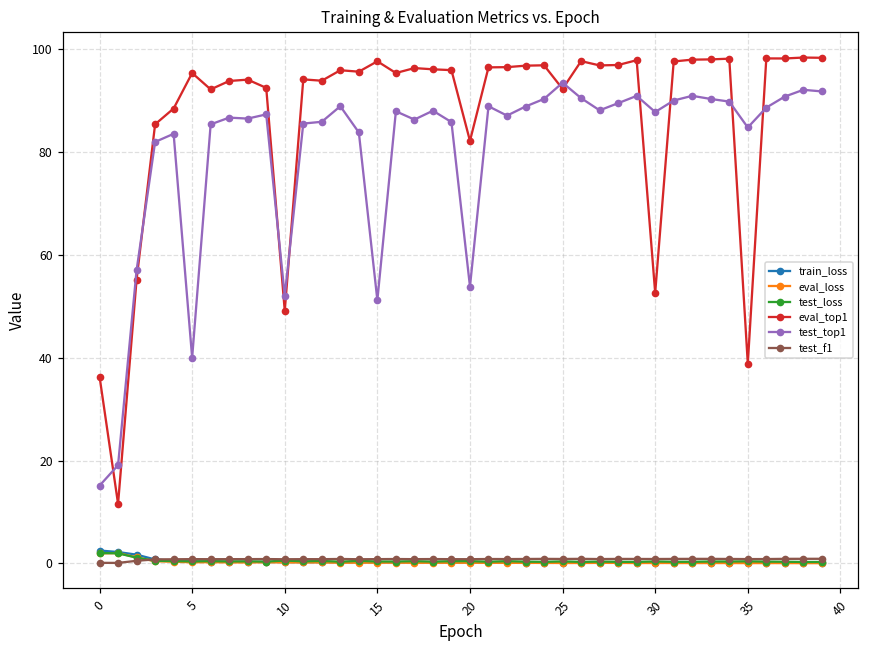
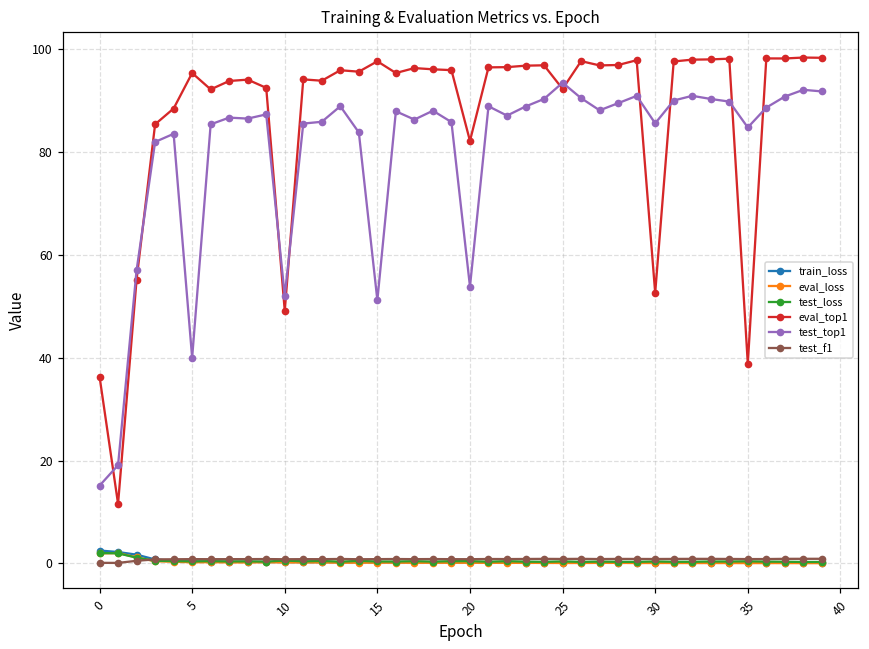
  {
    "eval_top1": {
      "0": 36,
      "5": 95,
      "10": 49,
      "15": 98,
      "20": 82,
      "25": 92,
      "30": 53,
      "35": 39
    },
    "test_top1": {
      "0": 15,
      "5": 40,
      "10": 52,
      "15": 51,
      "20": 54,
      "25": 94,
-     "30": 88,
+     "30": 86,
      "35": 85
    },
    "test_f1": {
      "0": 0
    }
  }
